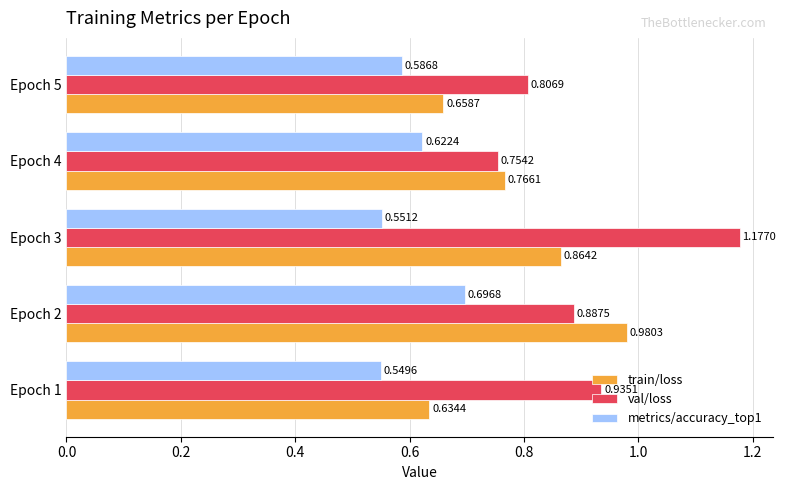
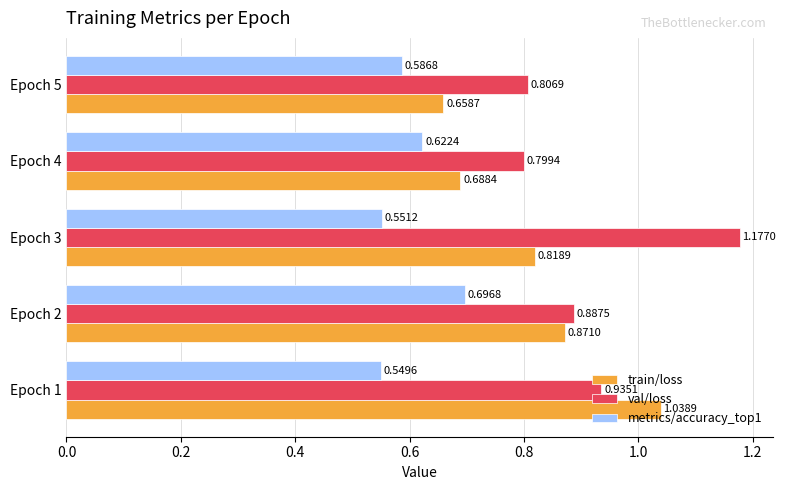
  {
    "train/loss": {
      "Epoch 5": 0.6587,
-     "Epoch 4": 0.7661,
-     "Epoch 3": 0.8642,
-     "Epoch 2": 0.9803,
-     "Epoch 1": 0.6344
+     "Epoch 4": 0.6884,
+     "Epoch 3": 0.8189,
+     "Epoch 2": 0.8710,
+     "Epoch 1": 1.0389
    },
    "val/loss": {
      "Epoch 5": 0.8069,
-     "Epoch 4": 0.7542,
+     "Epoch 4": 0.7994,
      "Epoch 3": 1.1770,
      "Epoch 2": 0.8875,
      "Epoch 1": 0.9351
    },
    "metrics/accuracy_top1": {
      "Epoch 5": 0.5868,
      "Epoch 4": 0.6224,
      "Epoch 3": 0.5512,
      "Epoch 2": 0.6968,
      "Epoch 1": 0.5496
    }
  }
